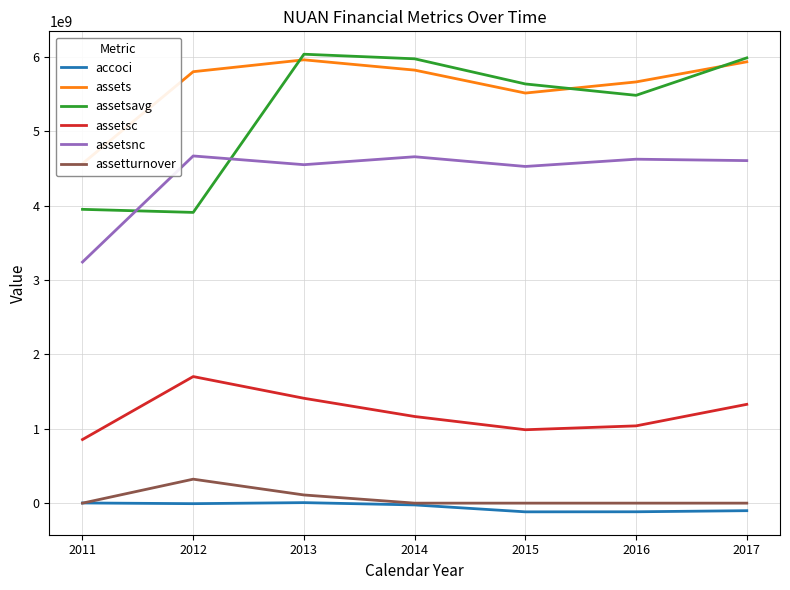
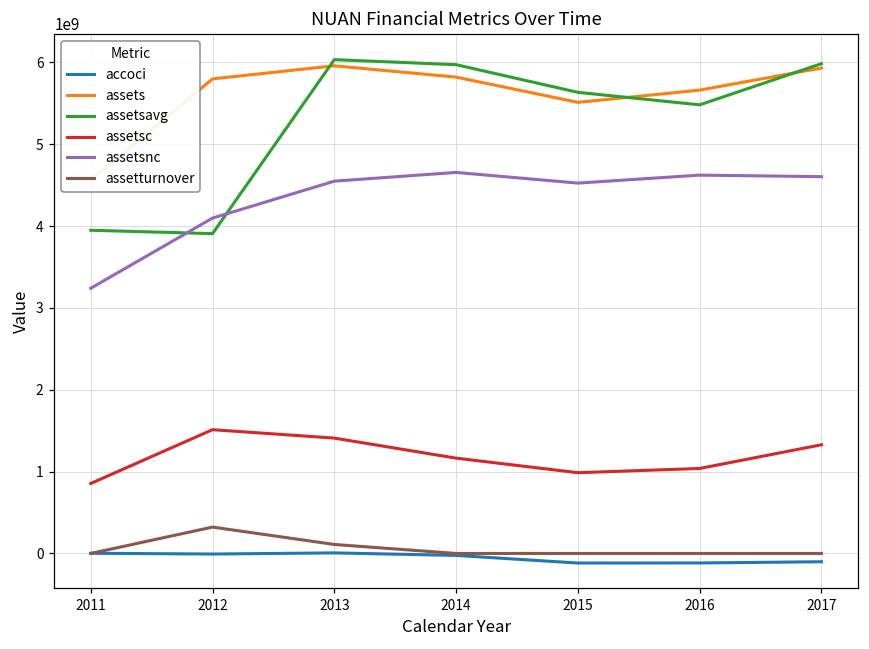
  {
    "accoci": {
      "2012": 0,
      "2013": 0,
      "2015": -100000000,
      "2016": -100000000,
      "2017": -100000000
    },
    "assets": {
      "2012": 5800000000,
      "2013": 6000000000,
      "2014": 5800000000,
      "2015": 5500000000,
      "2016": 5700000000,
      "2017": 5900000000
    },
    "assetsavg": {
      "2011": 3900000000,
      "2012": 3900000000,
      "2013": 6000000000,
      "2014": 6000000000,
      "2015": 5600000000,
      "2016": 5500000000,
      "2017": 6000000000
    },
    "assetsc": {
      "2011": 900000000,
-     "2012": 1700000000,
+     "2012": 1500000000,
      "2013": 1400000000,
      "2014": 1200000000,
      "2015": 1000000000,
      "2016": 1000000000,
      "2017": 1300000000
    },
    "assetsnc": {
      "2011": 3200000000,
-     "2012": 4700000000,
+     "2012": 4100000000,
      "2013": 4500000000,
      "2014": 4700000000,
      "2015": 4500000000,
      "2016": 4600000000,
      "2017": 4600000000
    },
    "assetturnover": {
      "2012": 300000000,
      "2013": 100000000,
      "2015": 0,
      "2016": 0,
      "2017": 0
    }
  }
